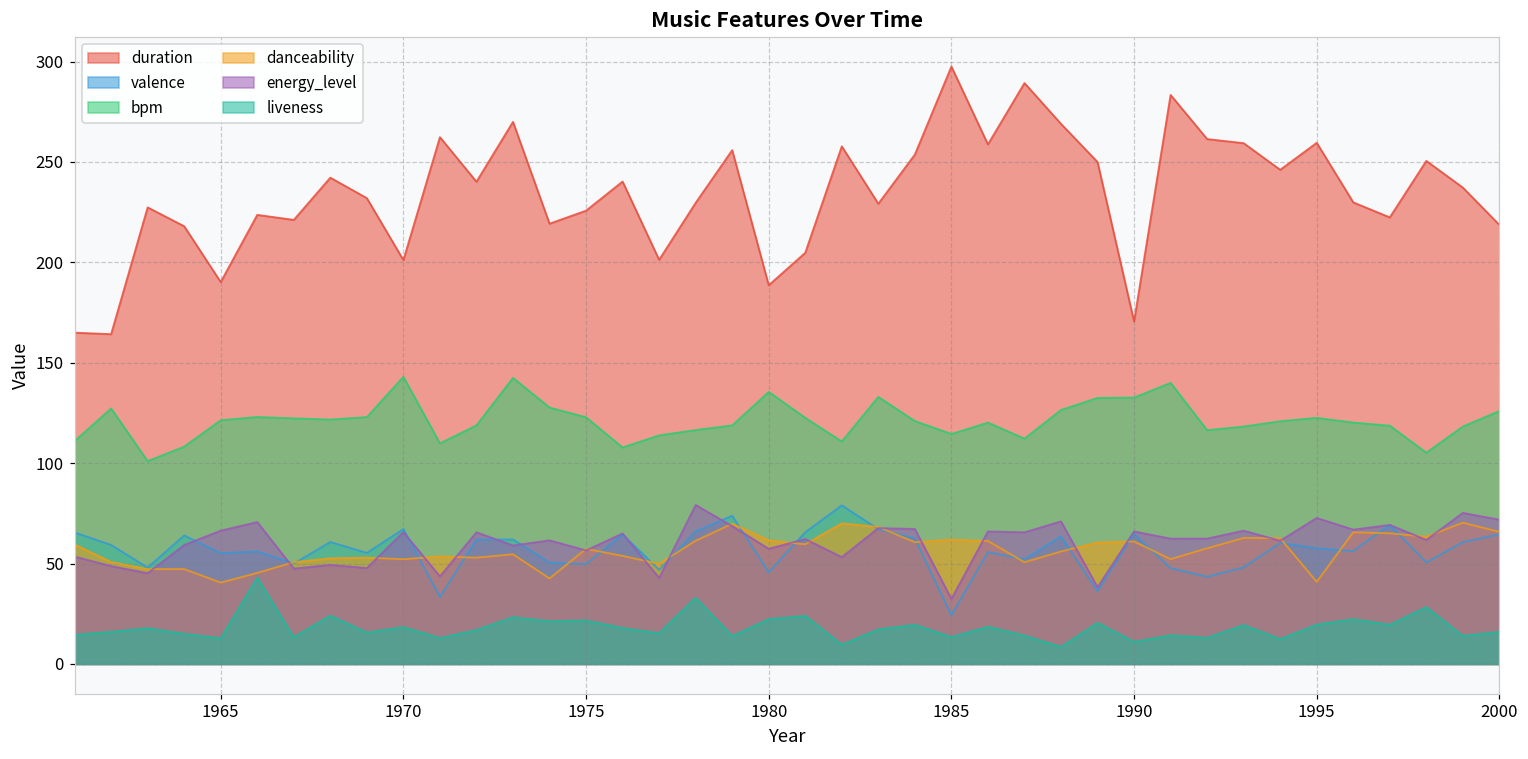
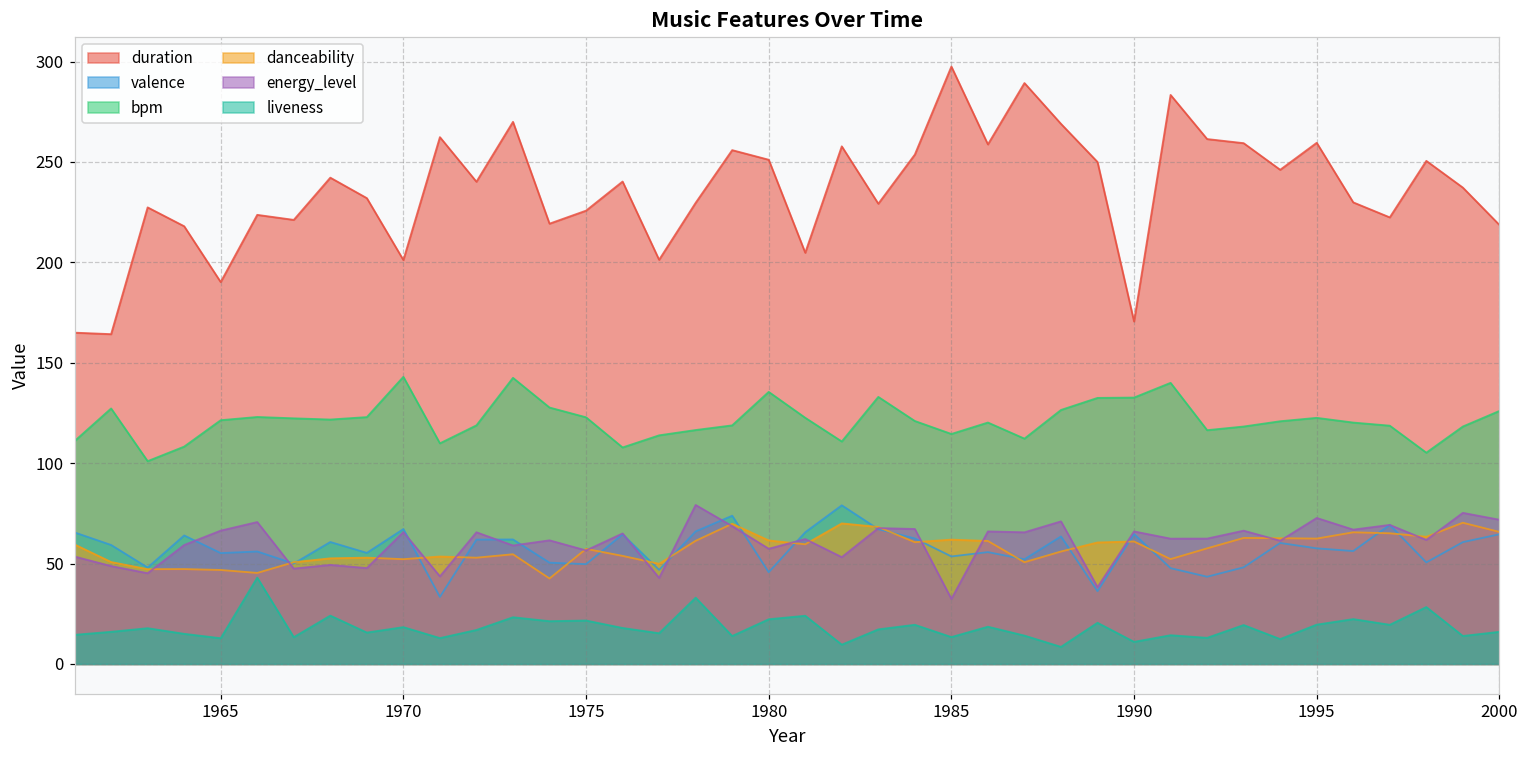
  {
    "duration": {
      "1965": 190,
      "1970": 201,
      "1975": 226,
-     "1980": 189,
+     "1980": 251,
      "1985": 298,
      "1990": 171,
      "1995": 260,
      "2000": 219
    },
    "valence": {
      "1965": 55,
      "1970": 67,
      "1975": 50,
      "1980": 46,
-     "1985": 24,
+     "1985": 54,
      "1995": 58
    },
    "danceability": {
-     "1965": 41,
+     "1965": 47,
      "1970": 52,
      "1980": 62,
      "1985": 62,
      "1990": 61,
-     "1995": 41
+     "1995": 62
    },
    "energy_level": {
      "1965": 66,
      "1970": 66,
      "1980": 57,
      "1985": 32,
      "1995": 73,
      "2000": 72
    }
  }
